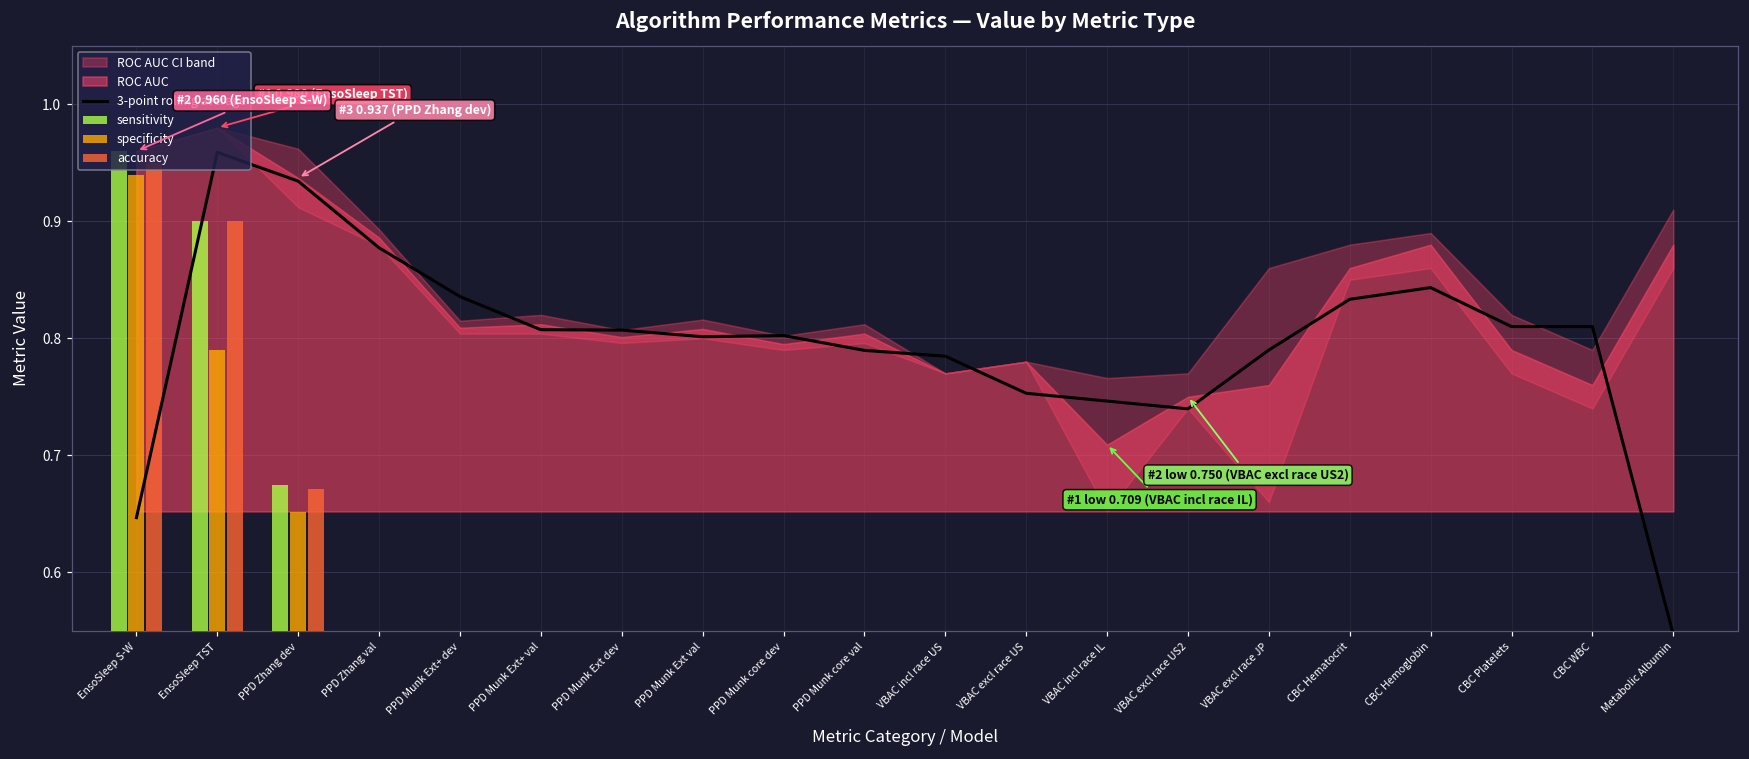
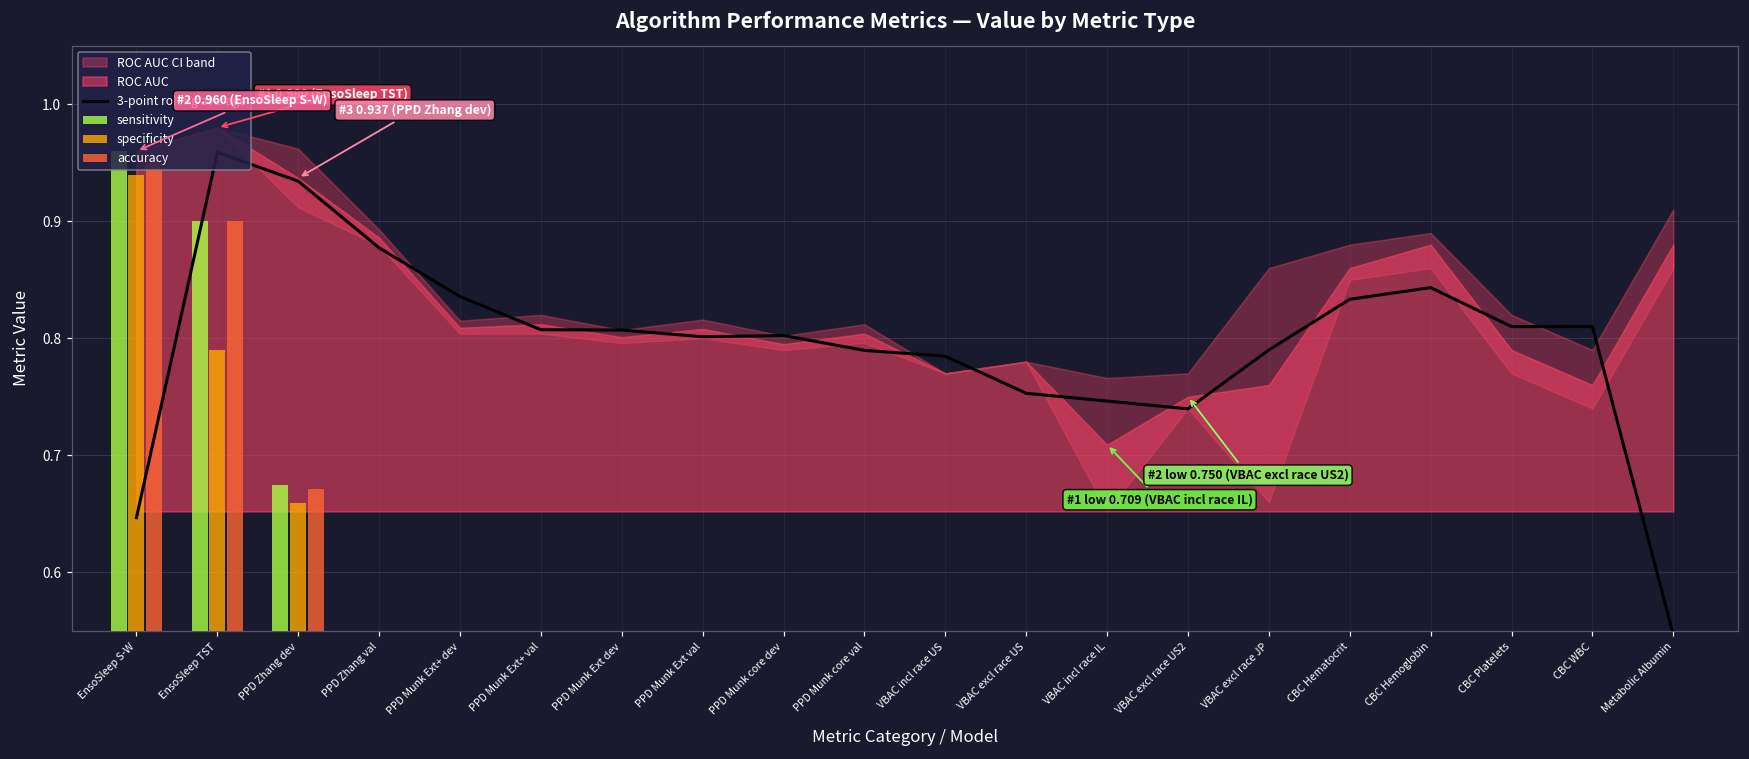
  {
    "3-point rolling average": {
      "EnsoSleep S-W": 0.647,
      "PPD Zhang dev": 0.934,
      "PPD Zhang val": 0.877,
      "PPD Munk Ext+ dev": 0.836,
      "PPD Munk Ext+ val": 0.807,
      "PPD Munk Ext val": 0.801,
      "PPD Munk core val": 0.790,
      "VBAC incl race US": 0.785,
      "VBAC excl race US": 0.753,
      "VBAC incl race IL": 0.746,
      "VBAC excl race JP": 0.790,
      "CBC Hematocrit": 0.833,
      "CBC Hemoglobin": 0.843,
      "CBC Platelets": 0.810,
      "CBC WBC": 0.810
    },
    "specificity": {
      "EnsoSleep S-W": 0.940,
      "EnsoSleep TST": 0.790,
-     "PPD Zhang dev": 0.651
+     "PPD Zhang dev": 0.660
    }
  }
